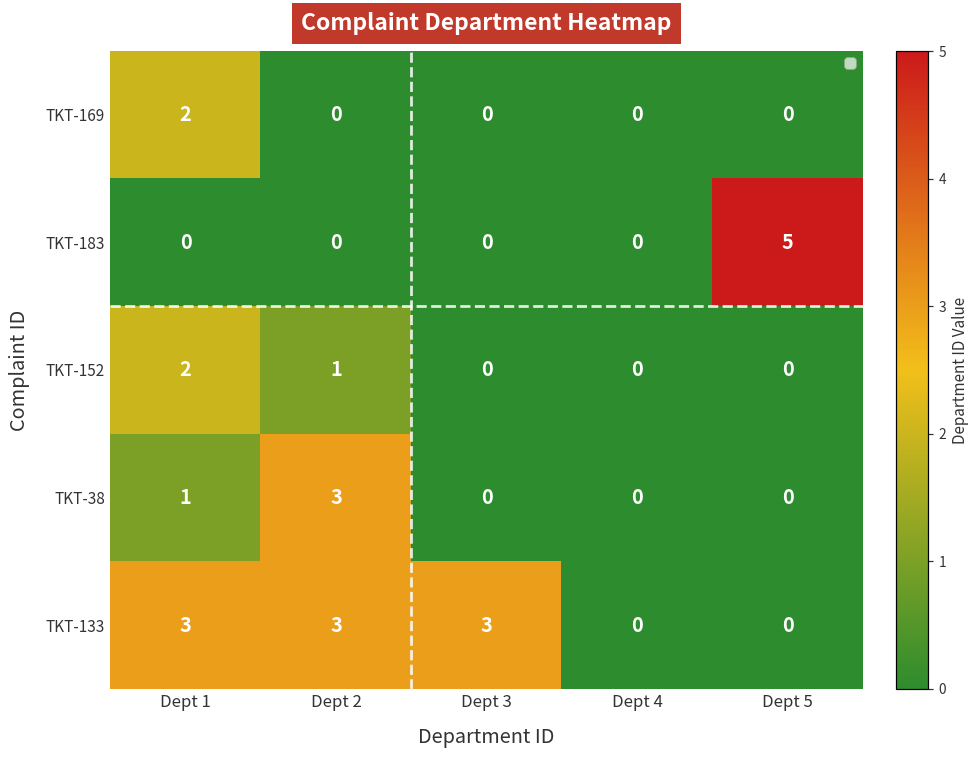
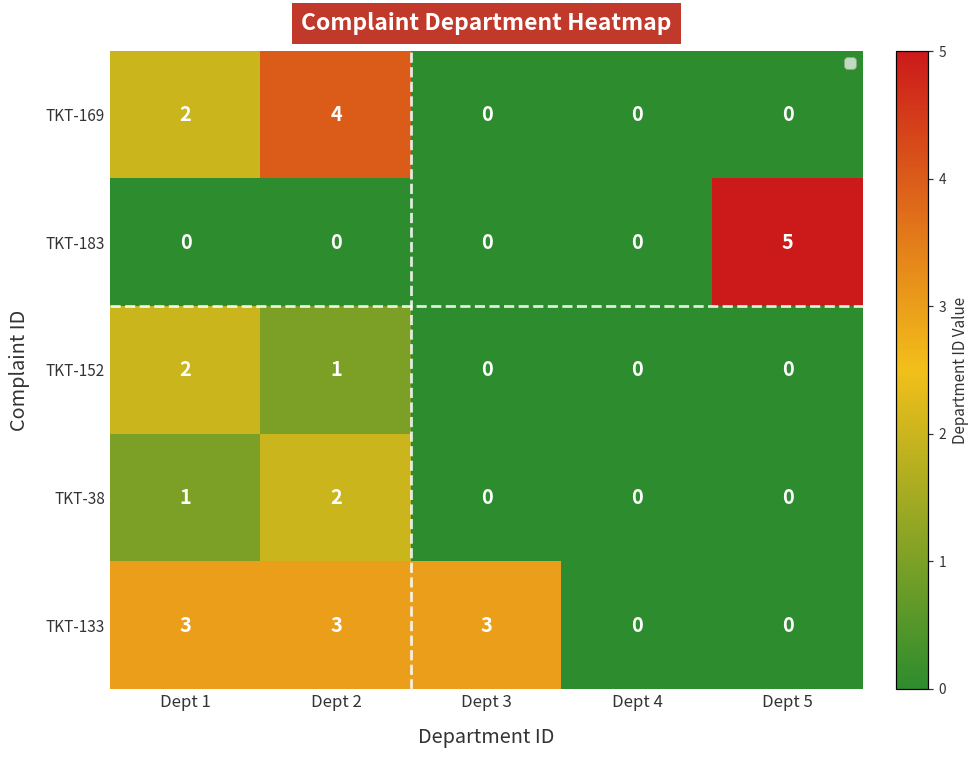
  {
    "TKT-169": {
      "Dept 1": 2,
-     "Dept 2": 0,
+     "Dept 2": 4,
      "Dept 3": 0,
      "Dept 4": 0,
      "Dept 5": 0
    },
    "TKT-183": {
      "Dept 1": 0,
      "Dept 2": 0,
      "Dept 3": 0,
      "Dept 4": 0,
      "Dept 5": 5
    },
    "TKT-152": {
      "Dept 1": 2,
      "Dept 2": 1,
      "Dept 3": 0,
      "Dept 4": 0,
      "Dept 5": 0
    },
    "TKT-38": {
      "Dept 1": 1,
-     "Dept 2": 3,
+     "Dept 2": 2,
      "Dept 3": 0,
      "Dept 4": 0,
      "Dept 5": 0
    },
    "TKT-133": {
      "Dept 1": 3,
      "Dept 2": 3,
      "Dept 3": 3,
      "Dept 4": 0,
      "Dept 5": 0
    }
  }
